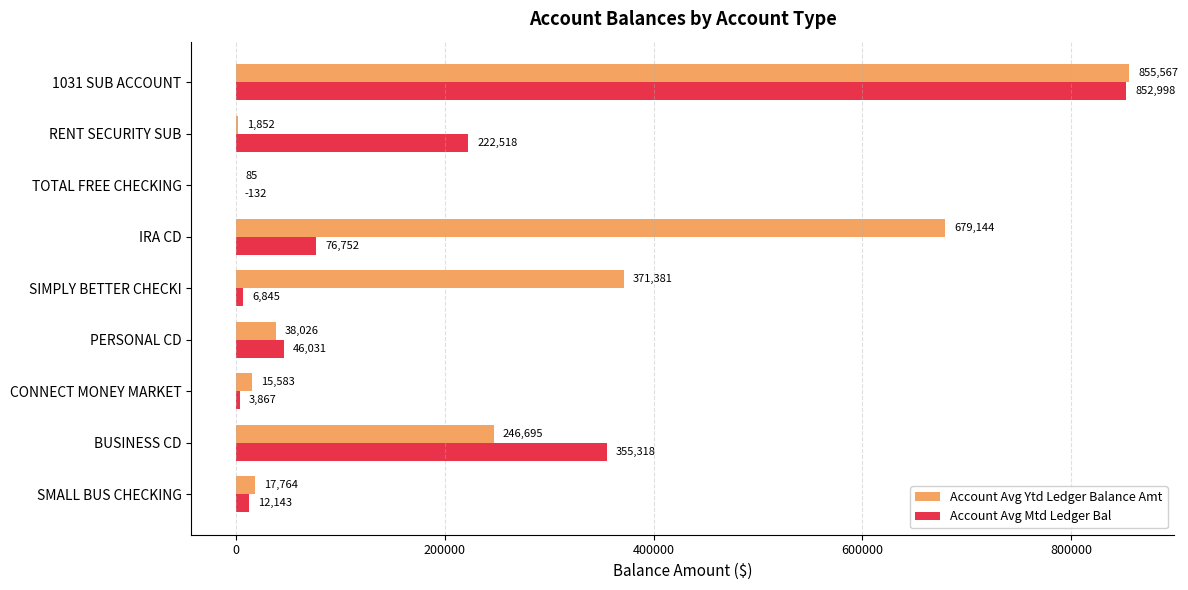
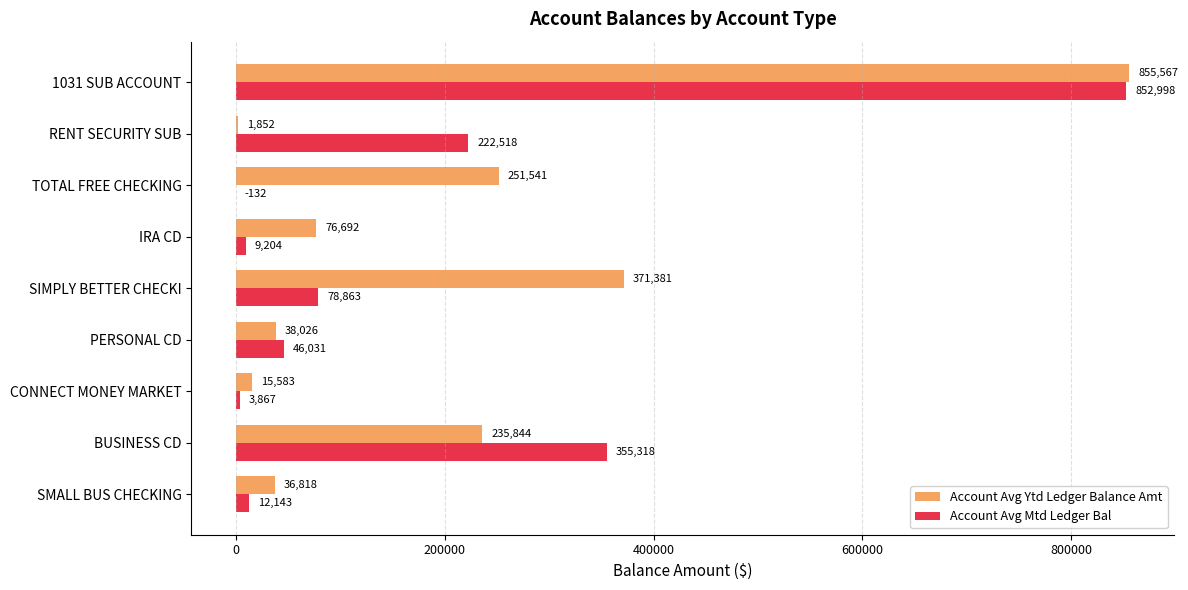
  {
    "Account Avg Ytd Ledger Balance Amt": {
      "1031 SUB ACCOUNT": "855,567",
      "RENT SECURITY SUB": "1,852",
-     "TOTAL FREE CHECKING": "85",
-     "IRA CD": "679,144",
+     "TOTAL FREE CHECKING": "251,541",
+     "IRA CD": "76,692",
      "SIMPLY BETTER CHECKI": "371,381",
      "PERSONAL CD": "38,026",
      "CONNECT MONEY MARKET": "15,583",
-     "BUSINESS CD": "246,695",
-     "SMALL BUS CHECKING": "17,764"
+     "BUSINESS CD": "235,844",
+     "SMALL BUS CHECKING": "36,818"
    },
    "Account Avg Mtd Ledger Bal": {
      "1031 SUB ACCOUNT": "852,998",
      "RENT SECURITY SUB": "222,518",
      "TOTAL FREE CHECKING": "-132",
-     "IRA CD": "76,752",
-     "SIMPLY BETTER CHECKI": "6,845",
+     "IRA CD": "9,204",
+     "SIMPLY BETTER CHECKI": "78,863",
      "PERSONAL CD": "46,031",
      "CONNECT MONEY MARKET": "3,867",
      "BUSINESS CD": "355,318",
      "SMALL BUS CHECKING": "12,143"
    }
  }
